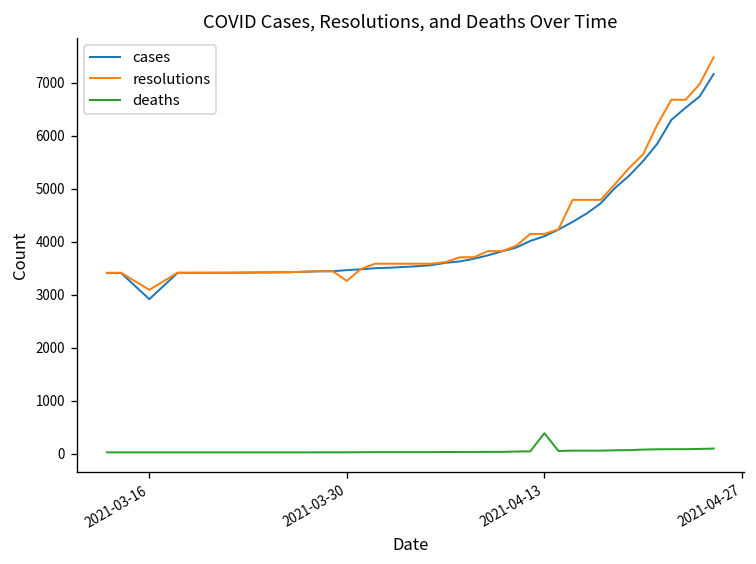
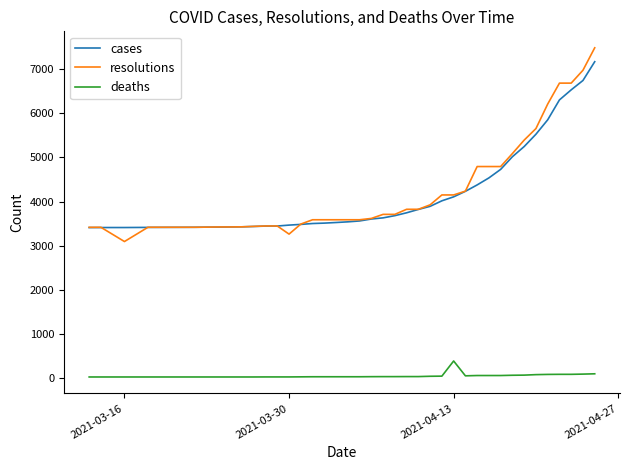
  {
    "cases": {
-     "2021-03-16": 2900,
+     "2021-03-16": 3400,
      "2021-03-30": 3500
    },
    "resolutions": {
      "2021-03-16": 3100,
      "2021-03-30": 3300
    },
    "deaths": {
      "2021-03-16": 0,
      "2021-03-30": 0,
      "2021-04-13": 400
    }
  }
